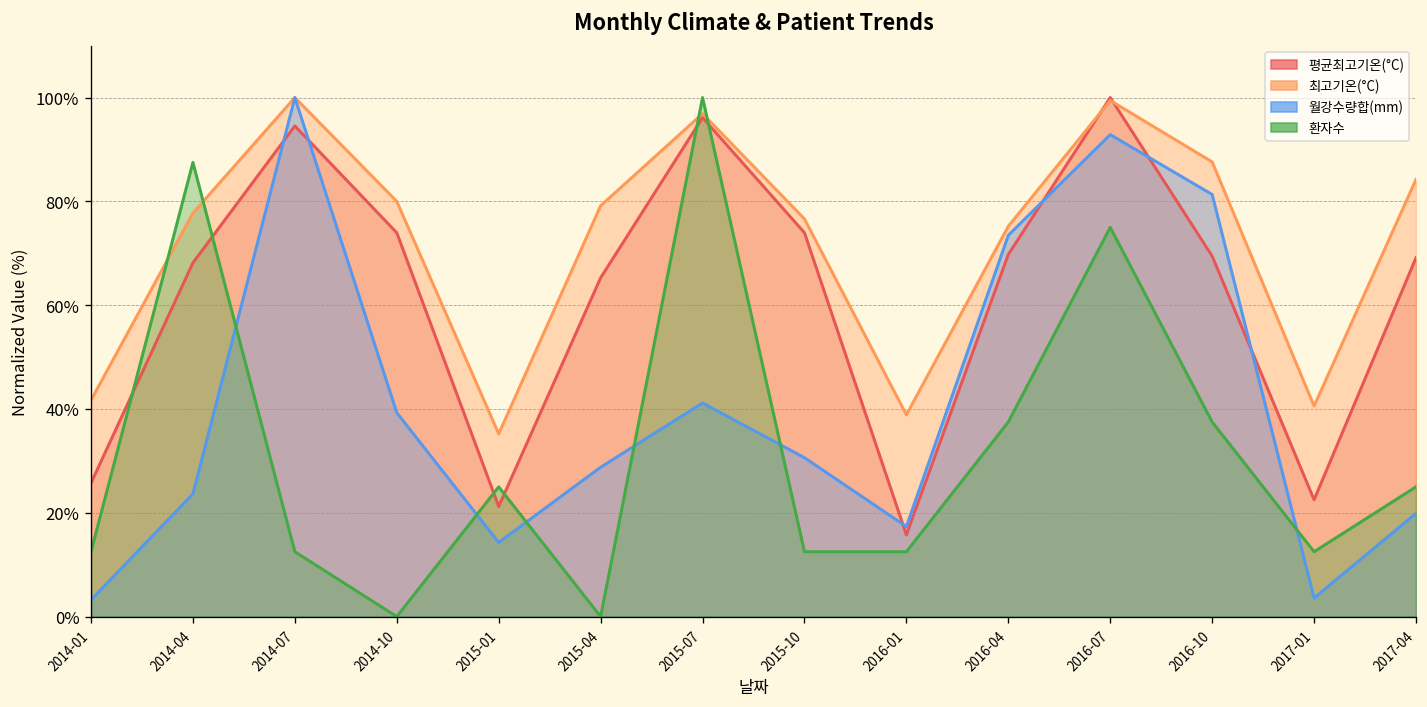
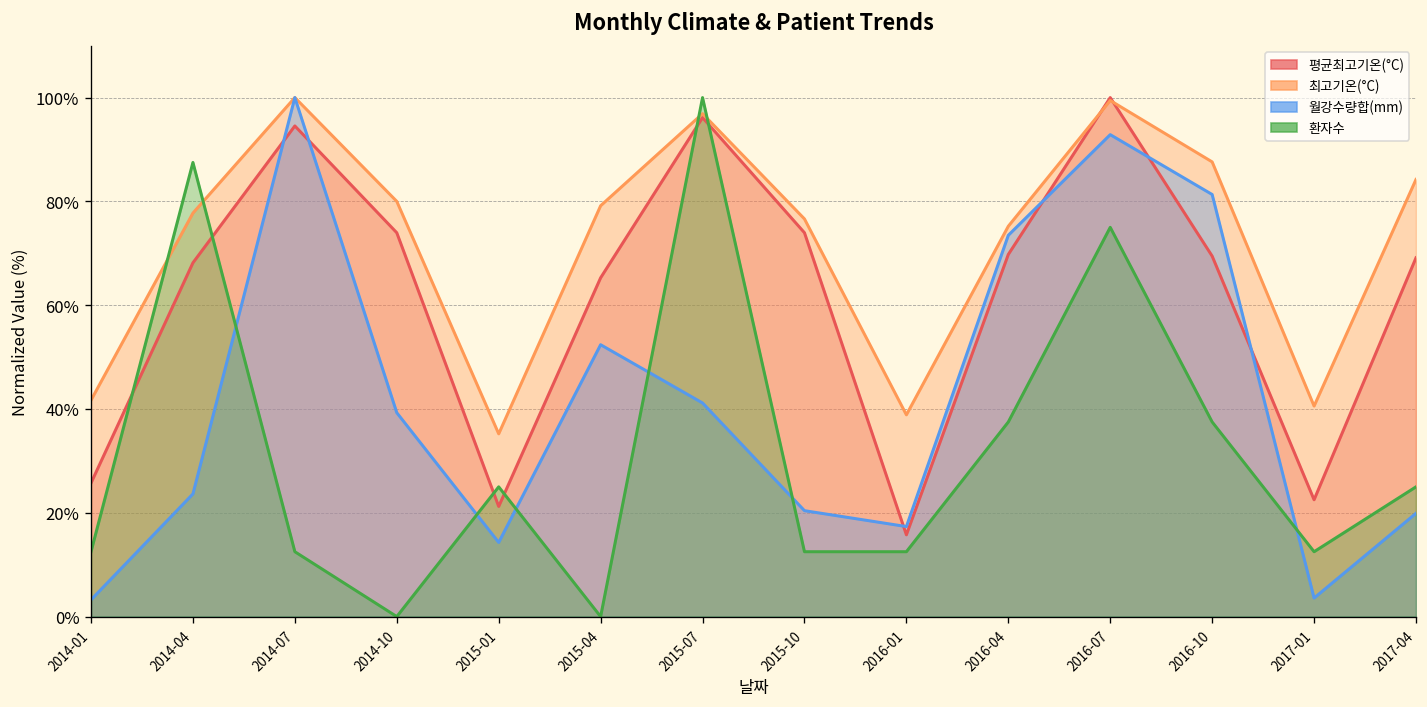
  {
    "월강수량합(mm)": {
      "2014-01": "3%",
      "2014-04": "24%",
      "2014-10": "39%",
      "2015-01": "14%",
-     "2015-04": "29%",
+     "2015-04": "52%",
      "2015-07": "41%",
-     "2015-10": "31%",
+     "2015-10": "20%",
      "2016-01": "17%",
      "2016-04": "73%",
      "2016-07": "93%",
      "2016-10": "81%",
      "2017-01": "4%",
      "2017-04": "20%"
    },
    "환자수": {
      "2014-01": "13%",
      "2014-04": "88%",
      "2014-07": "13%",
      "2014-10": "0%",
      "2015-01": "25%",
      "2015-04": "0%",
      "2015-07": "100%",
      "2015-10": "13%",
      "2016-01": "13%",
      "2016-04": "38%",
      "2016-07": "75%",
      "2016-10": "38%",
      "2017-01": "13%",
      "2017-04": "25%"
    }
  }
